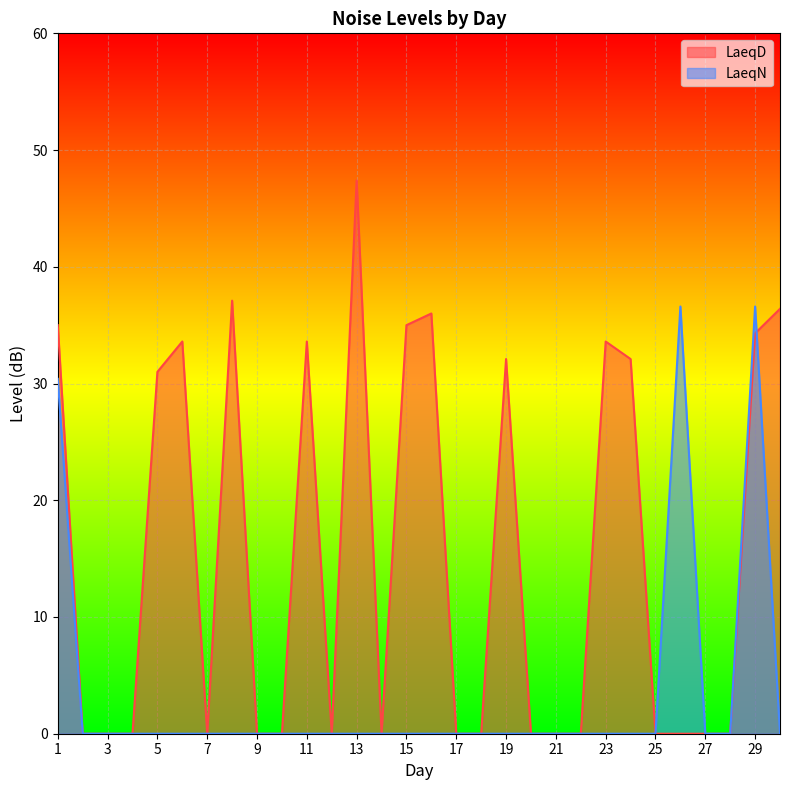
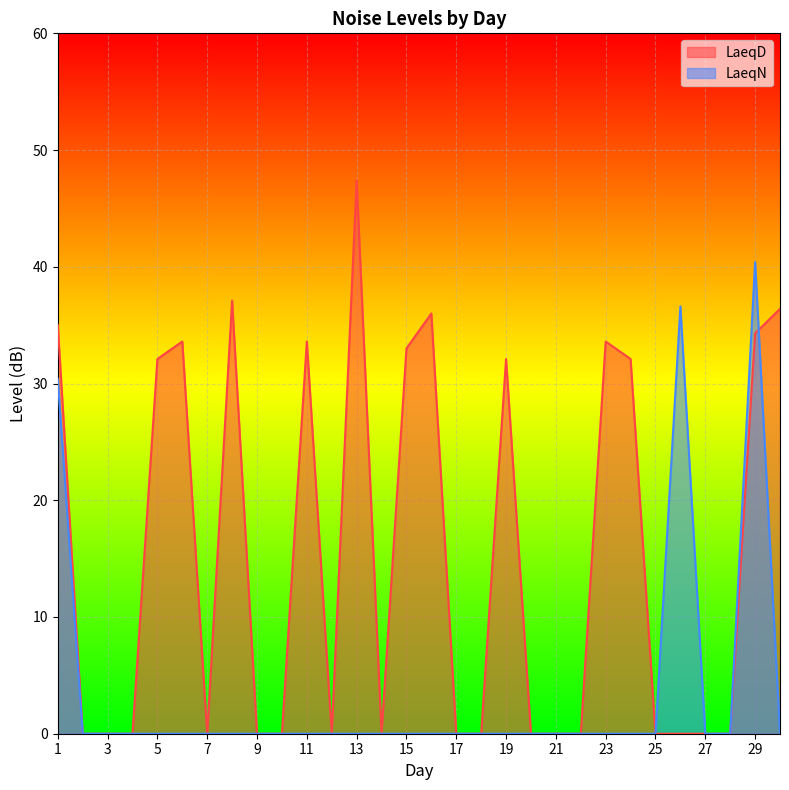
  {
    "LaeqD": {
      "1": 35.0,
-     "5": 31.0,
+     "5": 32.1,
      "11": 33.6,
      "13": 47.4,
-     "15": 35,
+     "15": 33,
      "19": 32.1,
      "23": 33.6,
      "29": 34.3
    },
    "LaeqN": {
      "1": 30.4,
      "5": 0.0,
      "11": 0.0,
      "13": 0.0,
      "15": 0.0,
      "19": 0.0,
      "23": 0.0,
-     "29": 36.6
+     "29": 40.4
    }
  }
